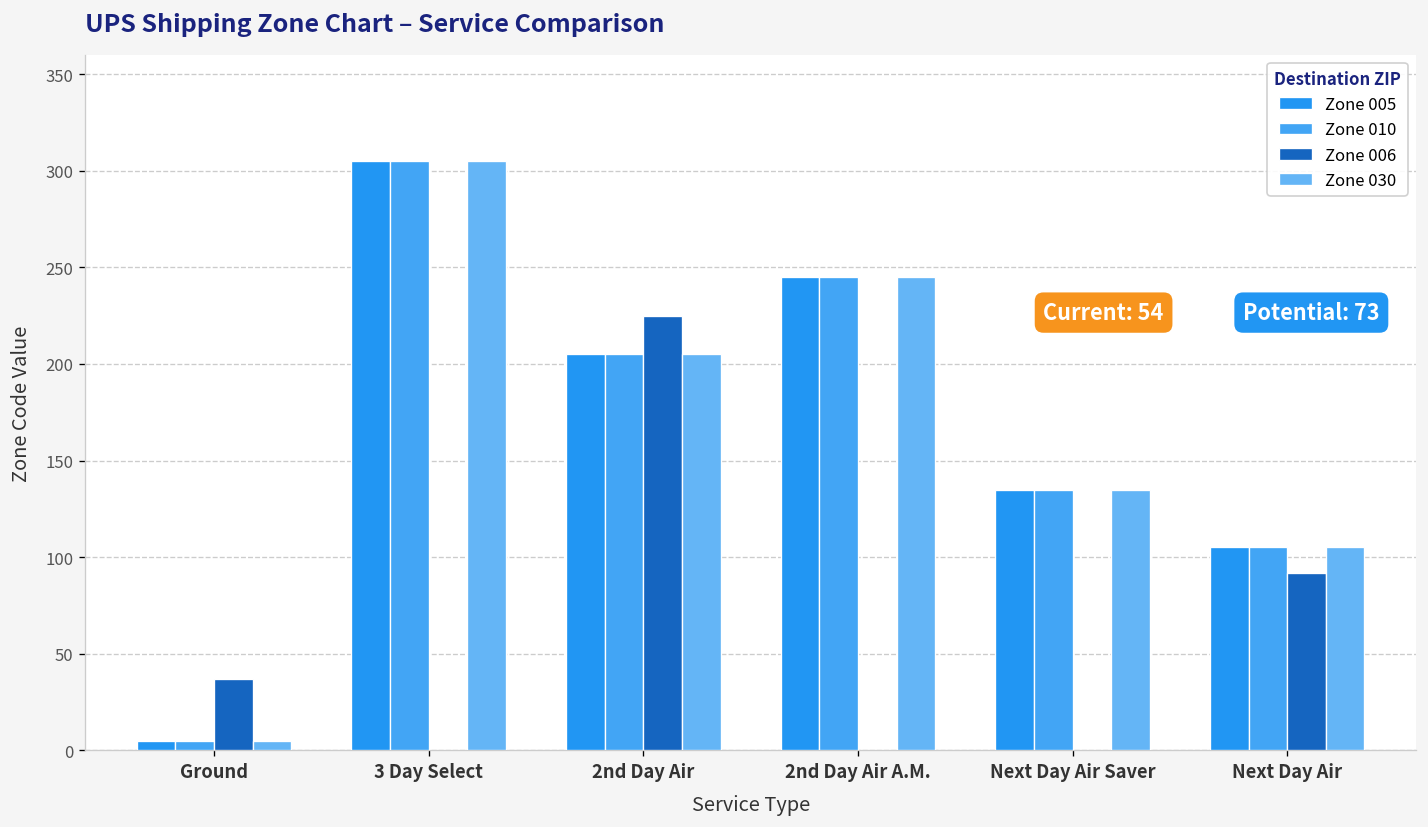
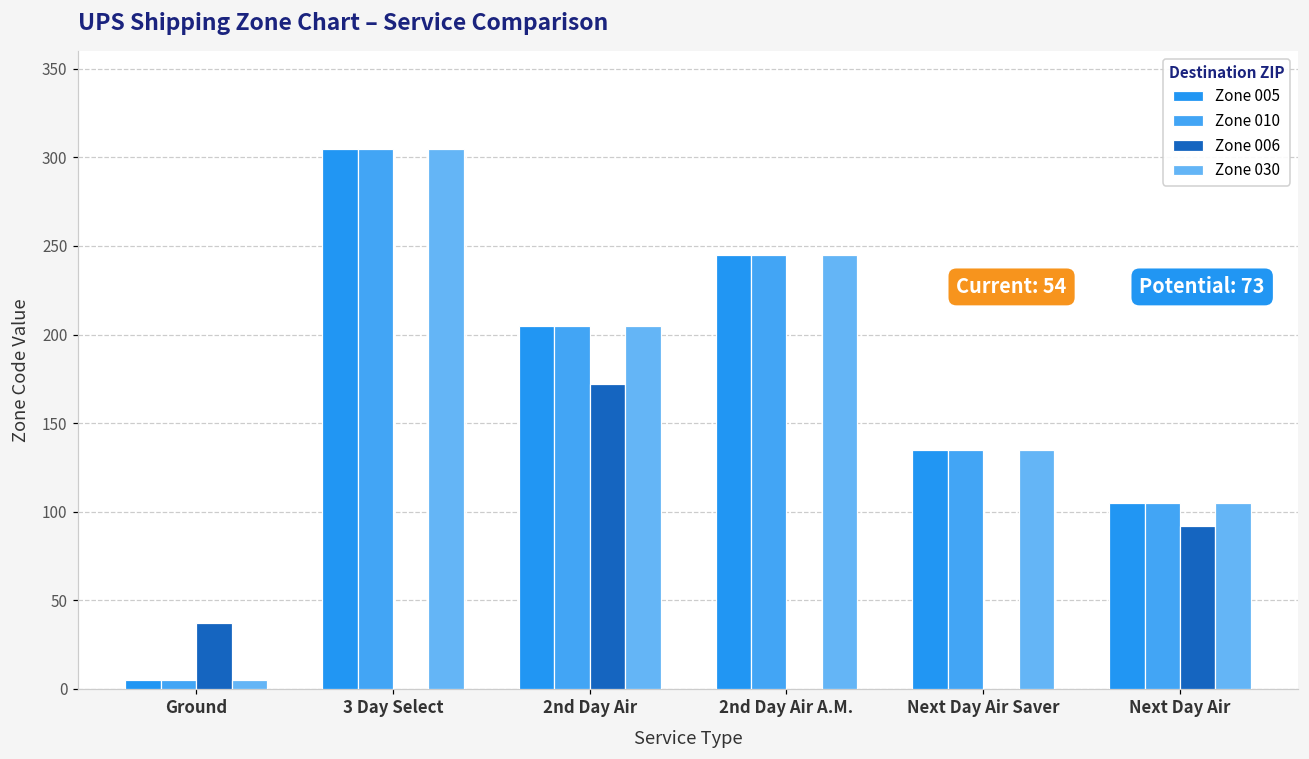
  {
    "Zone 006": {
      "Ground": 37,
      "3 Day Select": 0,
-     "2nd Day Air": 225,
+     "2nd Day Air": 172,
      "2nd Day Air A.M.": 0,
      "Next Day Air Saver": 0,
      "Next Day Air": 92
    }
  }
